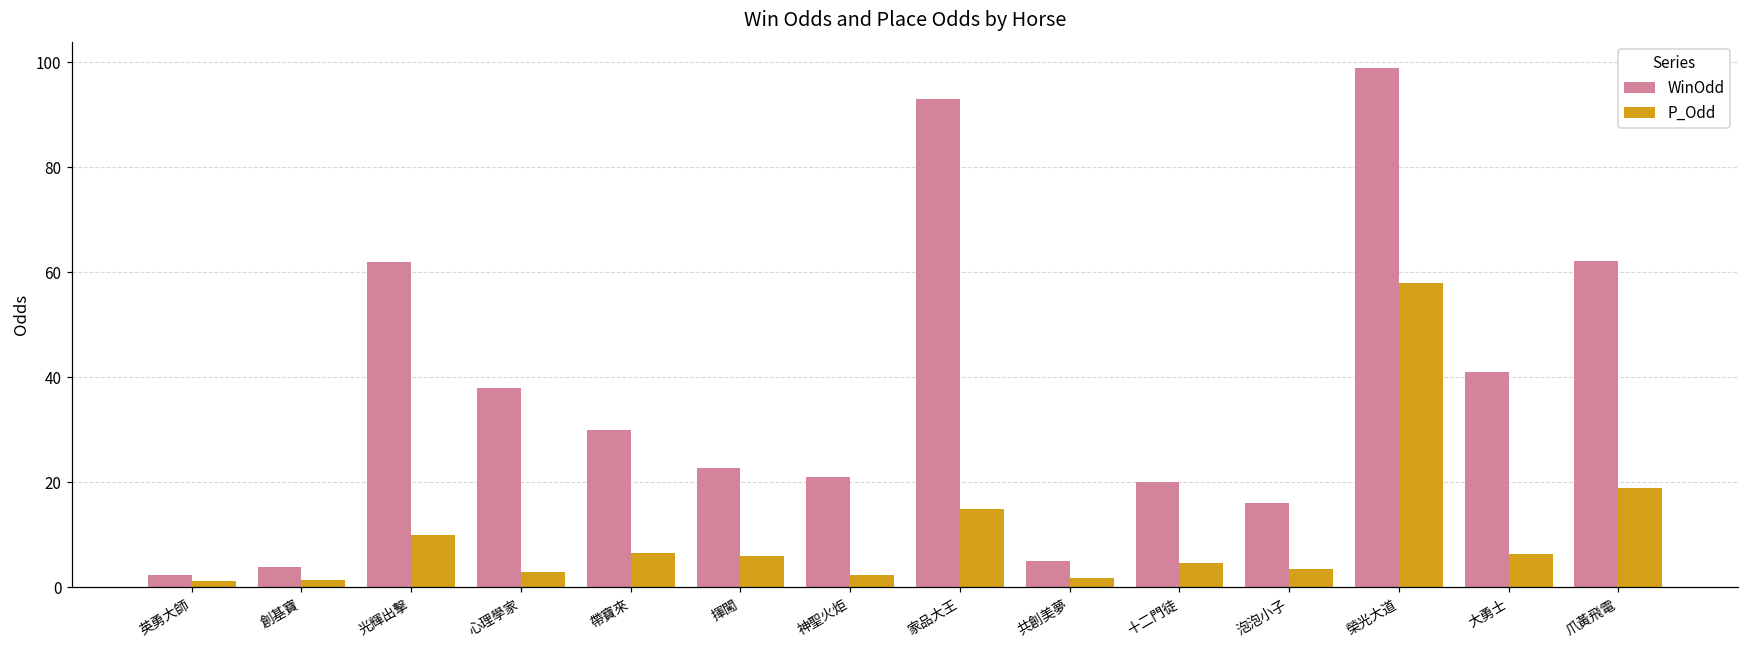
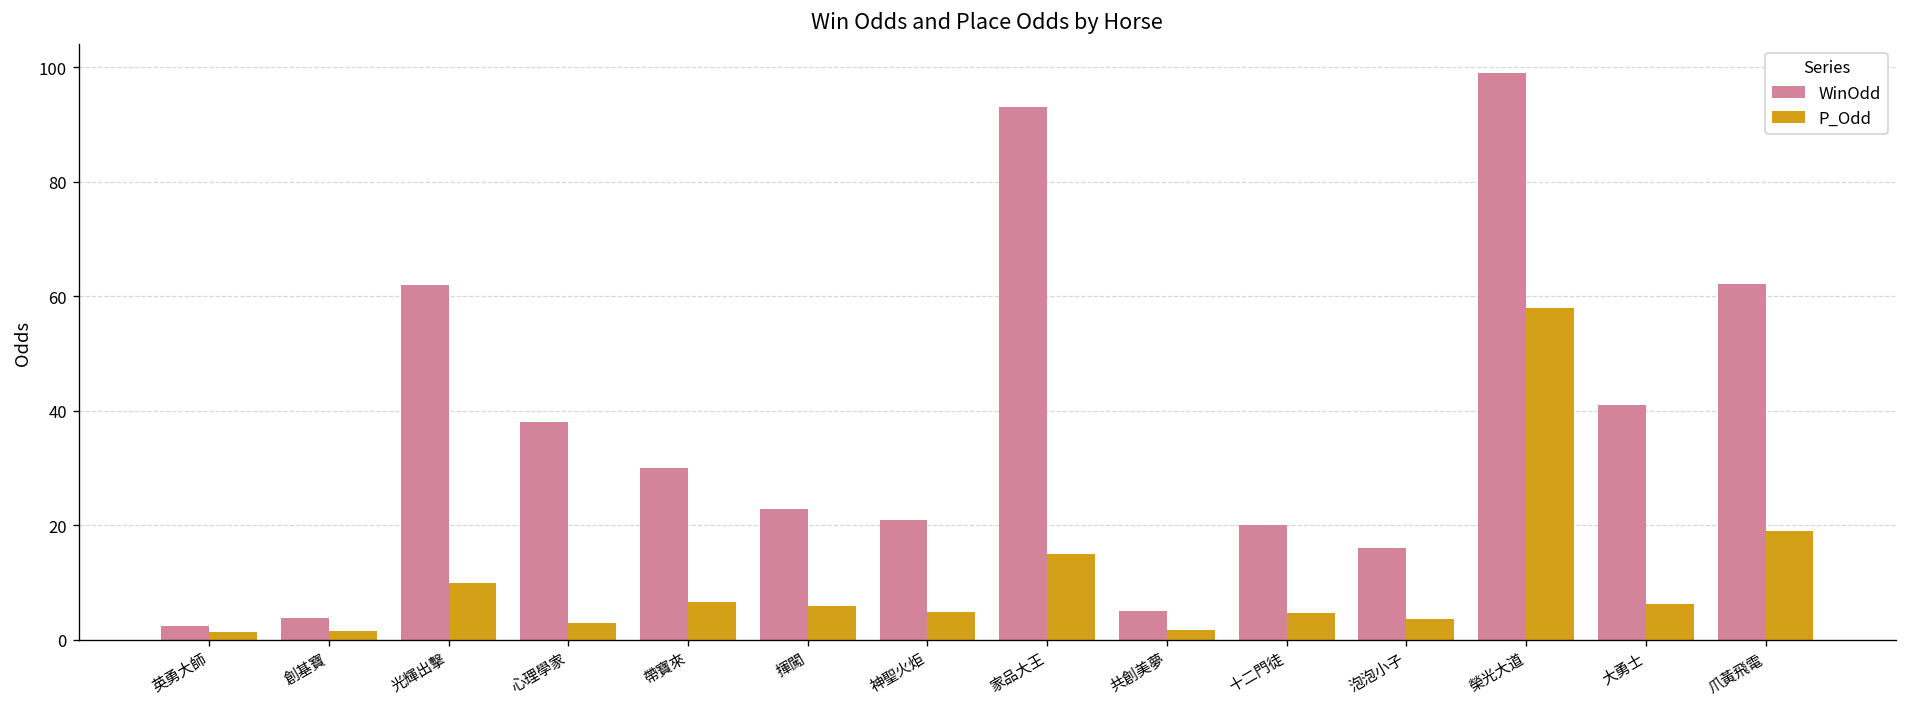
  {
    "WinOdd": {
      "英勇大師": 2,
      "創基寶": 4,
      "光輝出擊": 62,
      "心理學家": 38,
      "帶寶來": 30,
      "揮闖": 23,
      "神聖火炬": 21,
      "家品大王": 93,
      "共創美夢": 5,
      "十二門徒": 20,
      "泡泡小子": 16,
      "榮光大道": 99,
      "大勇士": 41,
      "爪黃飛電": 62
    },
    "P_Odd": {
      "英勇大師": 1,
      "創基寶": 2,
      "光輝出擊": 10,
      "心理學家": 3,
      "帶寶來": 7,
      "揮闖": 6,
-     "神聖火炬": 2,
+     "神聖火炬": 5,
      "家品大王": 15,
      "共創美夢": 2,
      "十二門徒": 5,
      "泡泡小子": 4,
      "榮光大道": 58,
      "大勇士": 6,
      "爪黃飛電": 19
    }
  }
